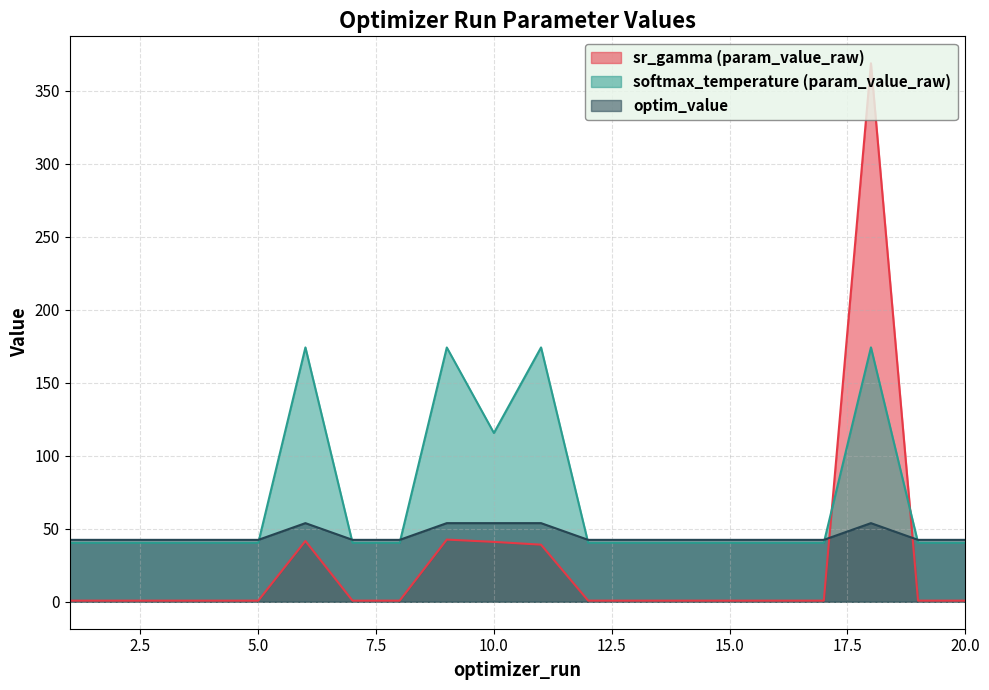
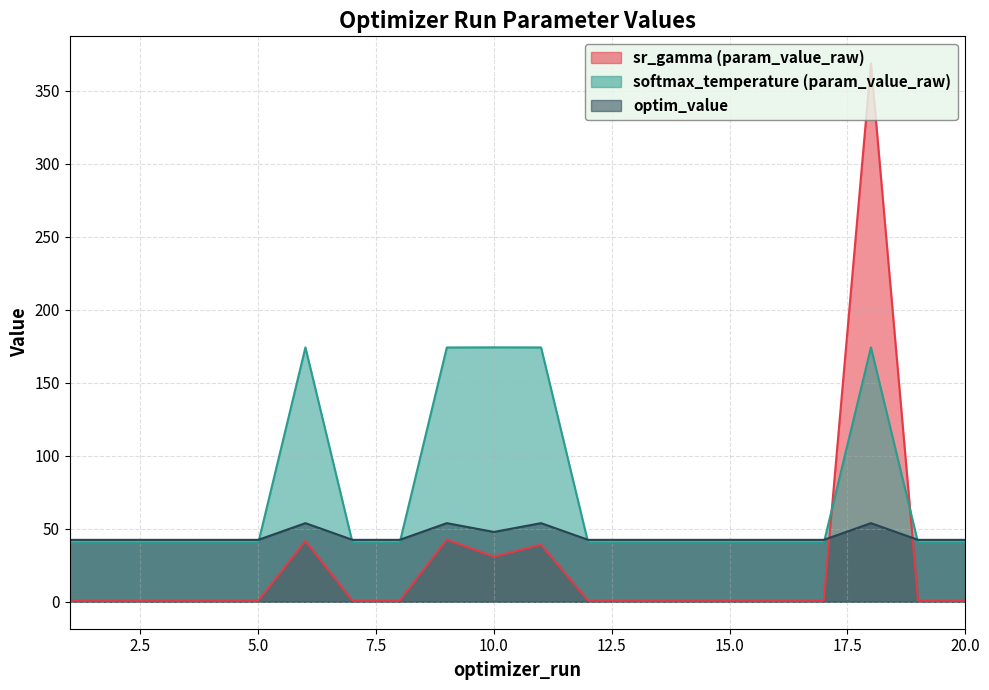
  {
    "sr_gamma (param_value_raw)": {
      "5.0": 1,
-     "10.0": 41,
+     "10.0": 31,
      "15.0": 1,
      "20.0": 1
    },
    "softmax_temperature (param_value_raw)": {
      "5.0": 40,
-     "10.0": 116,
+     "10.0": 174,
      "15.0": 40,
      "20.0": 40
    },
    "optim_value": {
      "5.0": 42,
-     "10.0": 54,
+     "10.0": 48,
      "15.0": 42,
      "20.0": 42
    }
  }
